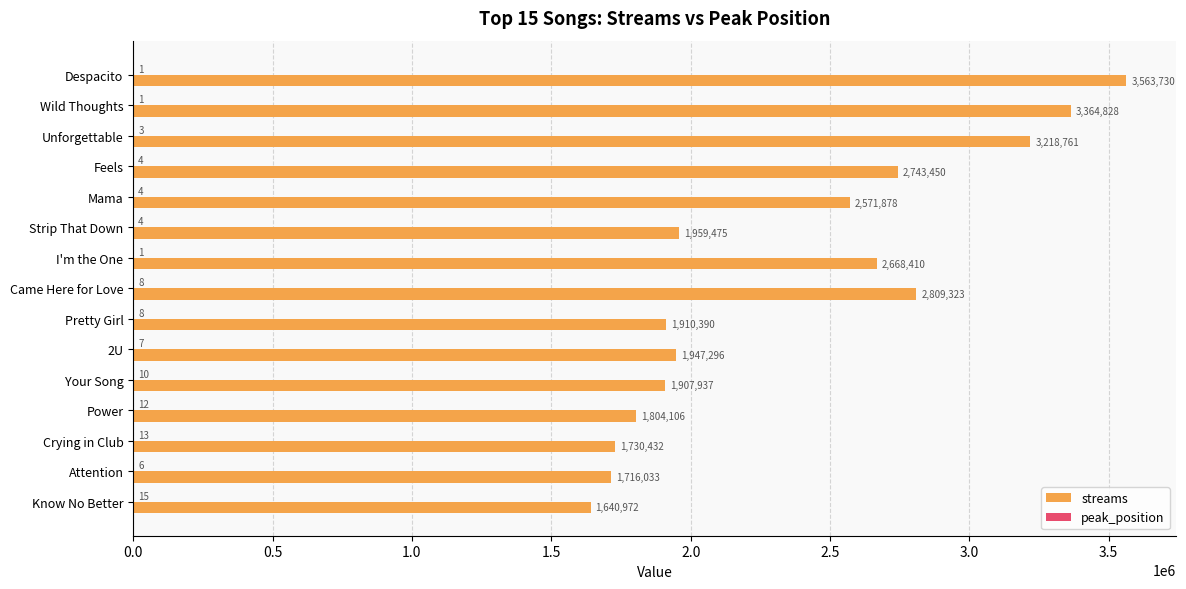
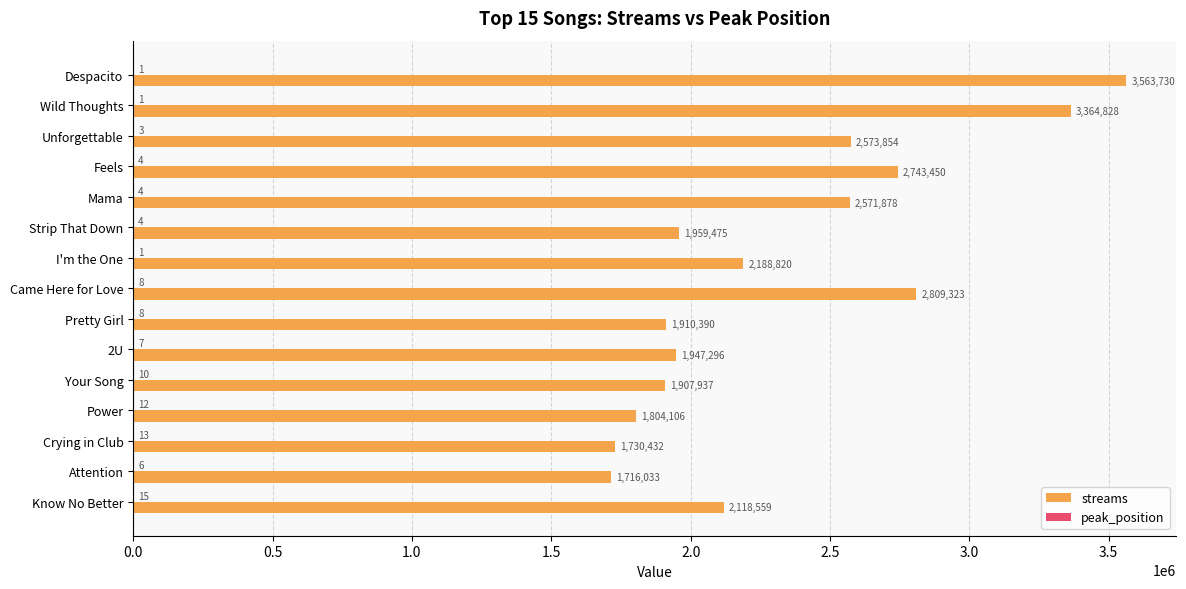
  {
    "streams": {
      "Despacito": "3,563,730",
      "Wild Thoughts": "3,364,828",
-     "Unforgettable": "3,218,761",
+     "Unforgettable": "2,573,854",
      "Feels": "2,743,450",
      "Mama": "2,571,878",
      "Strip That Down": "1,959,475",
-     "I'm the One": "2,668,410",
+     "I'm the One": "2,188,820",
      "Came Here for Love": "2,809,323",
      "Pretty Girl": "1,910,390",
      "2U": "1,947,296",
      "Your Song": "1,907,937",
      "Power": "1,804,106",
      "Crying in Club": "1,730,432",
      "Attention": "1,716,033",
-     "Know No Better": "1,640,972"
+     "Know No Better": "2,118,559"
    },
    "peak_position": {
      "Despacito": "1",
      "Wild Thoughts": "1",
      "Unforgettable": "3",
      "Feels": "4",
      "Mama": "4",
      "Strip That Down": "4",
      "I'm the One": "1",
      "Came Here for Love": "8",
      "Pretty Girl": "8",
      "2U": "7",
      "Your Song": "10",
      "Power": "12",
      "Crying in Club": "13",
      "Attention": "6",
      "Know No Better": "15"
    }
  }
